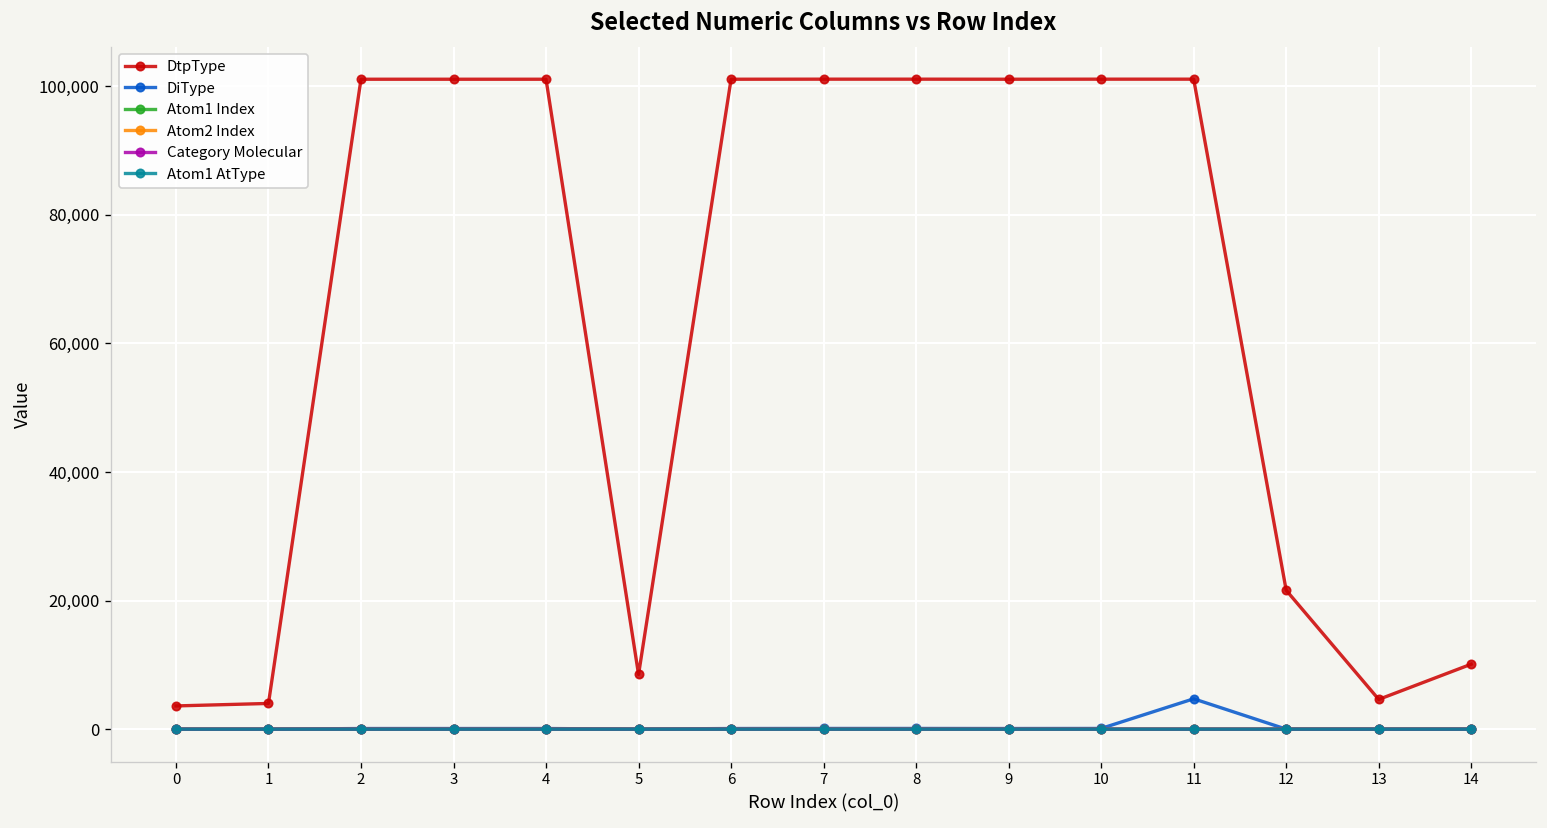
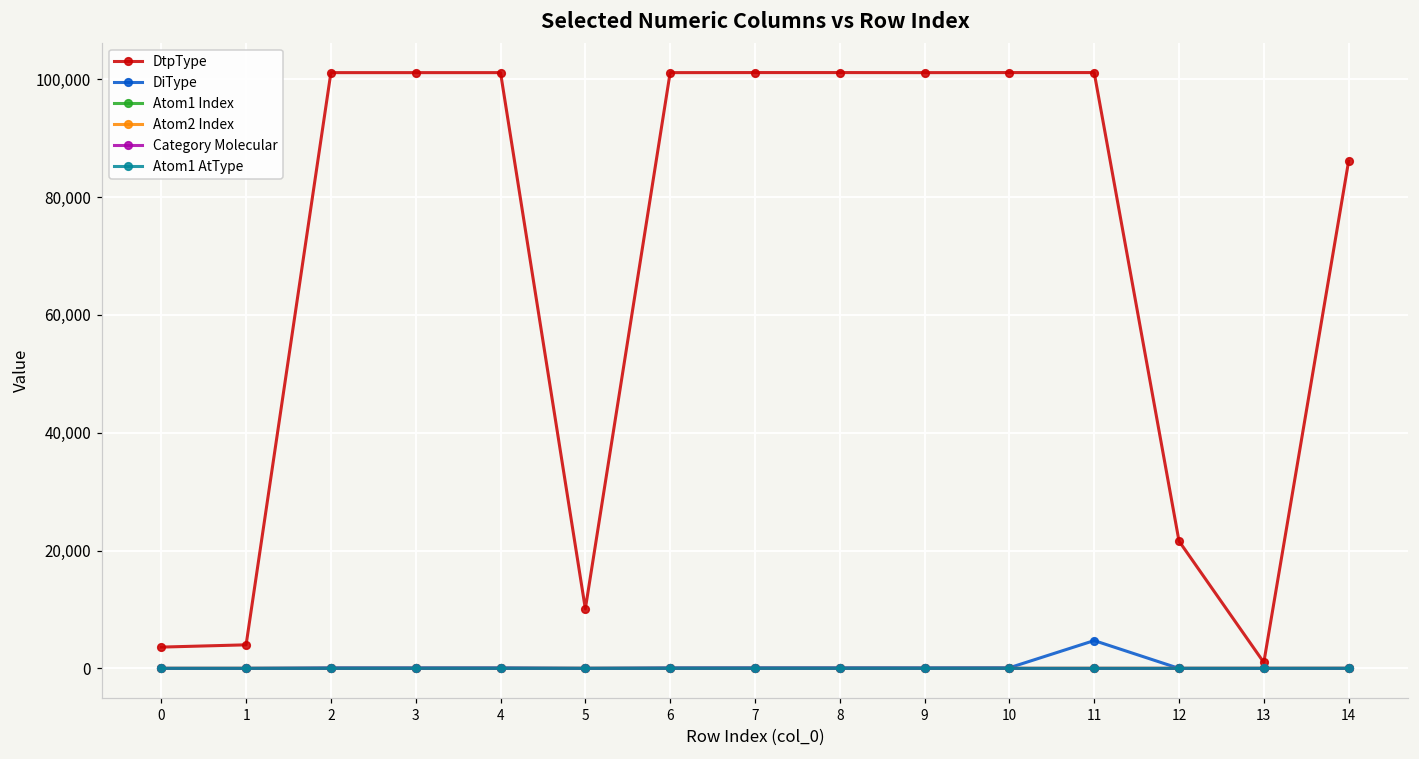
  {
    "DtpType": {
      "0": "4,000",
      "1": "4,000",
      "2": "101,000",
      "3": "101,000",
      "4": "101,000",
-     "5": "9,000",
+     "5": "10,000",
      "6": "101,000",
      "7": "101,000",
      "8": "101,000",
      "9": "101,000",
      "10": "101,000",
      "11": "101,000",
      "12": "22,000",
-     "13": "5,000",
-     "14": "10,000"
+     "13": "1,000",
+     "14": "86,000"
    },
    "DiType": {
      "11": "5,000"
    },
    "Atom1 AtType": {
      "11": "0"
    }
  }
